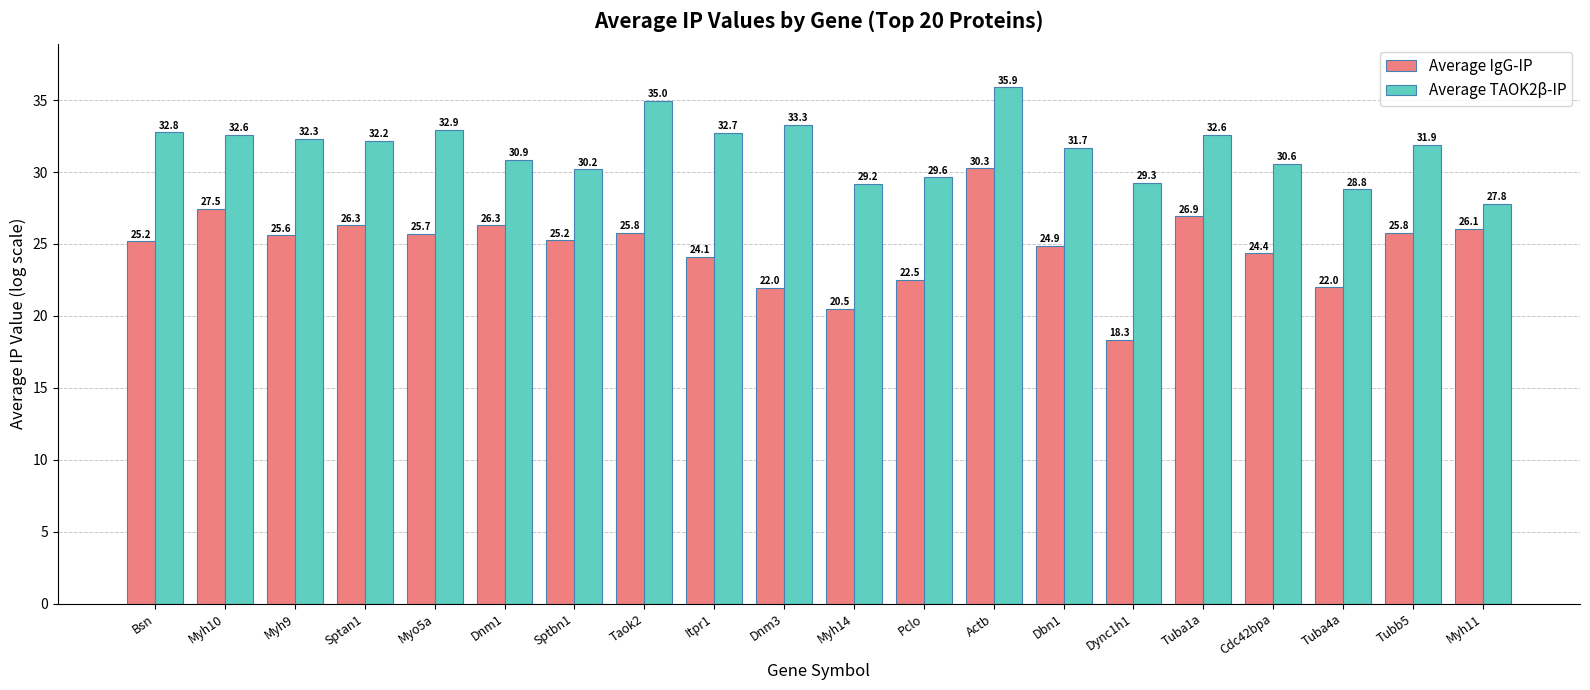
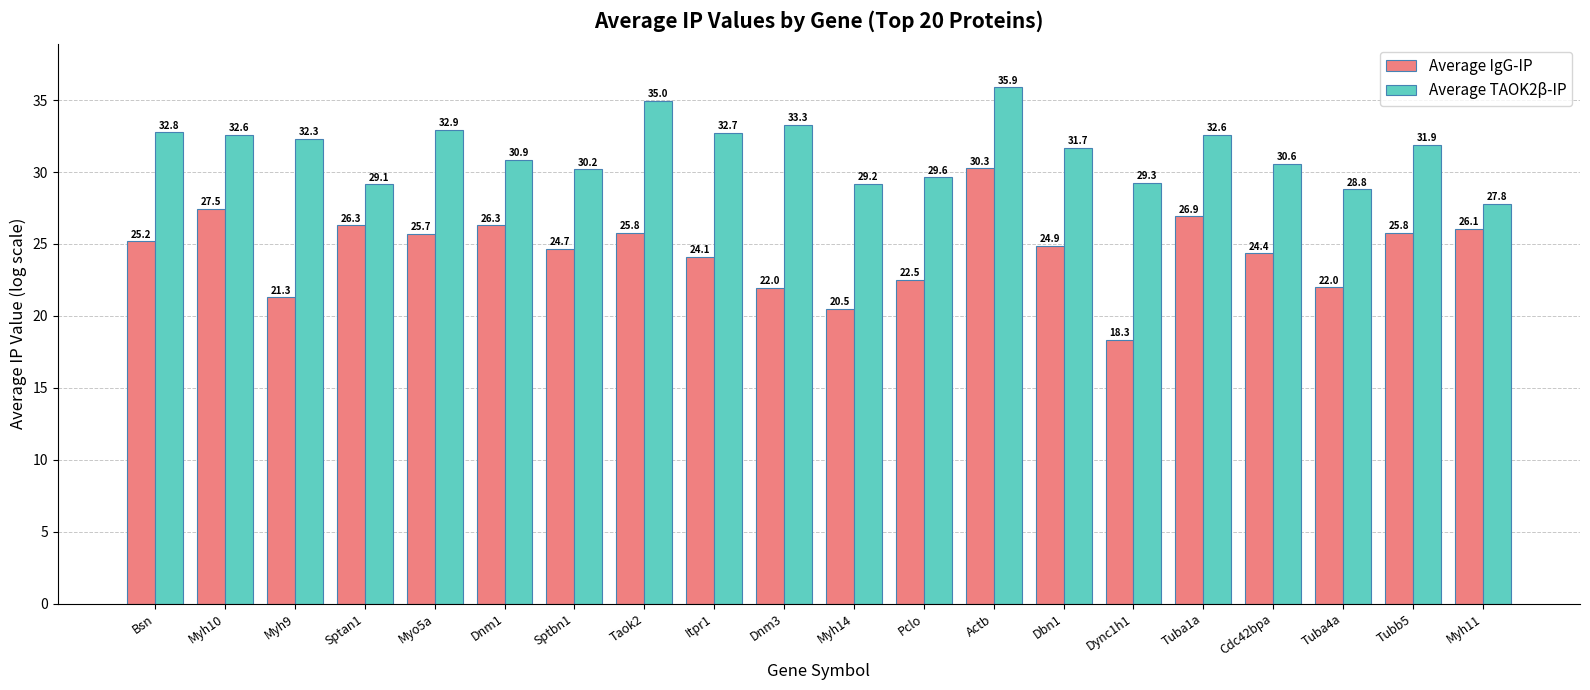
  {
    "Average IgG-IP": {
      "Bsn": 25.2,
      "Myh10": 27.5,
-     "Myh9": 25.6,
+     "Myh9": 21.3,
      "Sptan1": 26.3,
      "Myo5a": 25.7,
      "Dnm1": 26.3,
-     "Sptbn1": 25.2,
+     "Sptbn1": 24.7,
      "Taok2": 25.8,
      "Itpr1": 24.1,
      "Dnm3": 22.0,
      "Myh14": 20.5,
      "Pclo": 22.5,
      "Actb": 30.3,
      "Dbn1": 24.9,
      "Dync1h1": 18.3,
      "Tuba1a": 26.9,
      "Cdc42bpa": 24.4,
      "Tuba4a": 22.0,
      "Tubb5": 25.8,
      "Myh11": 26.1
    },
    "Average TAOK2β-IP": {
      "Bsn": 32.8,
      "Myh10": 32.6,
      "Myh9": 32.3,
-     "Sptan1": 32.2,
+     "Sptan1": 29.1,
      "Myo5a": 32.9,
      "Dnm1": 30.9,
      "Sptbn1": 30.2,
      "Taok2": 35.0,
      "Itpr1": 32.7,
      "Dnm3": 33.3,
      "Myh14": 29.2,
      "Pclo": 29.6,
      "Actb": 35.9,
      "Dbn1": 31.7,
      "Dync1h1": 29.3,
      "Tuba1a": 32.6,
      "Cdc42bpa": 30.6,
      "Tuba4a": 28.8,
      "Tubb5": 31.9,
      "Myh11": 27.8
    }
  }
